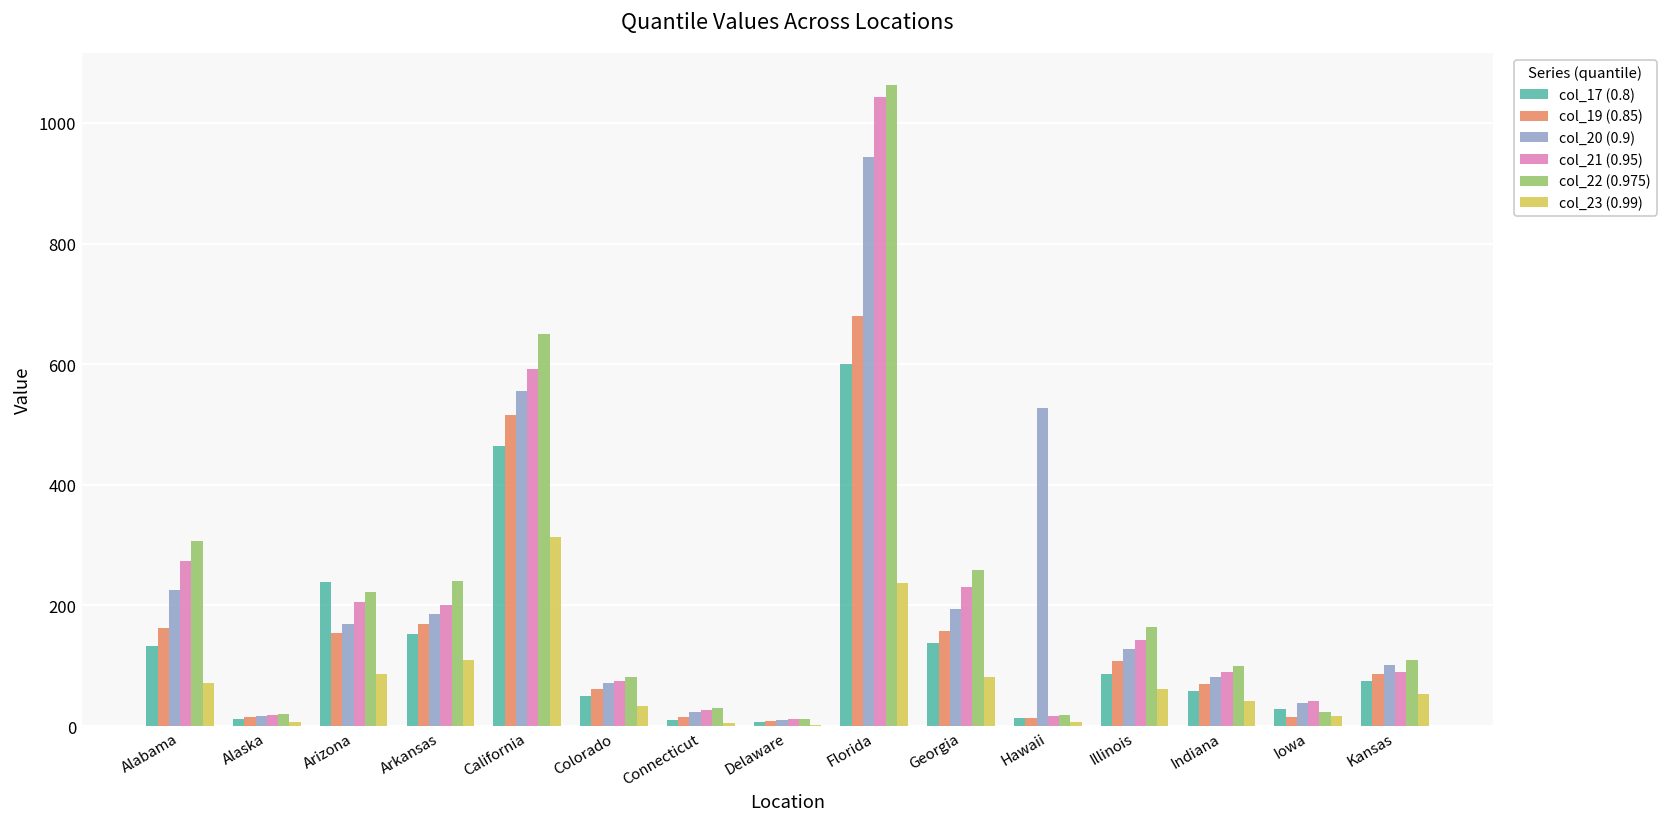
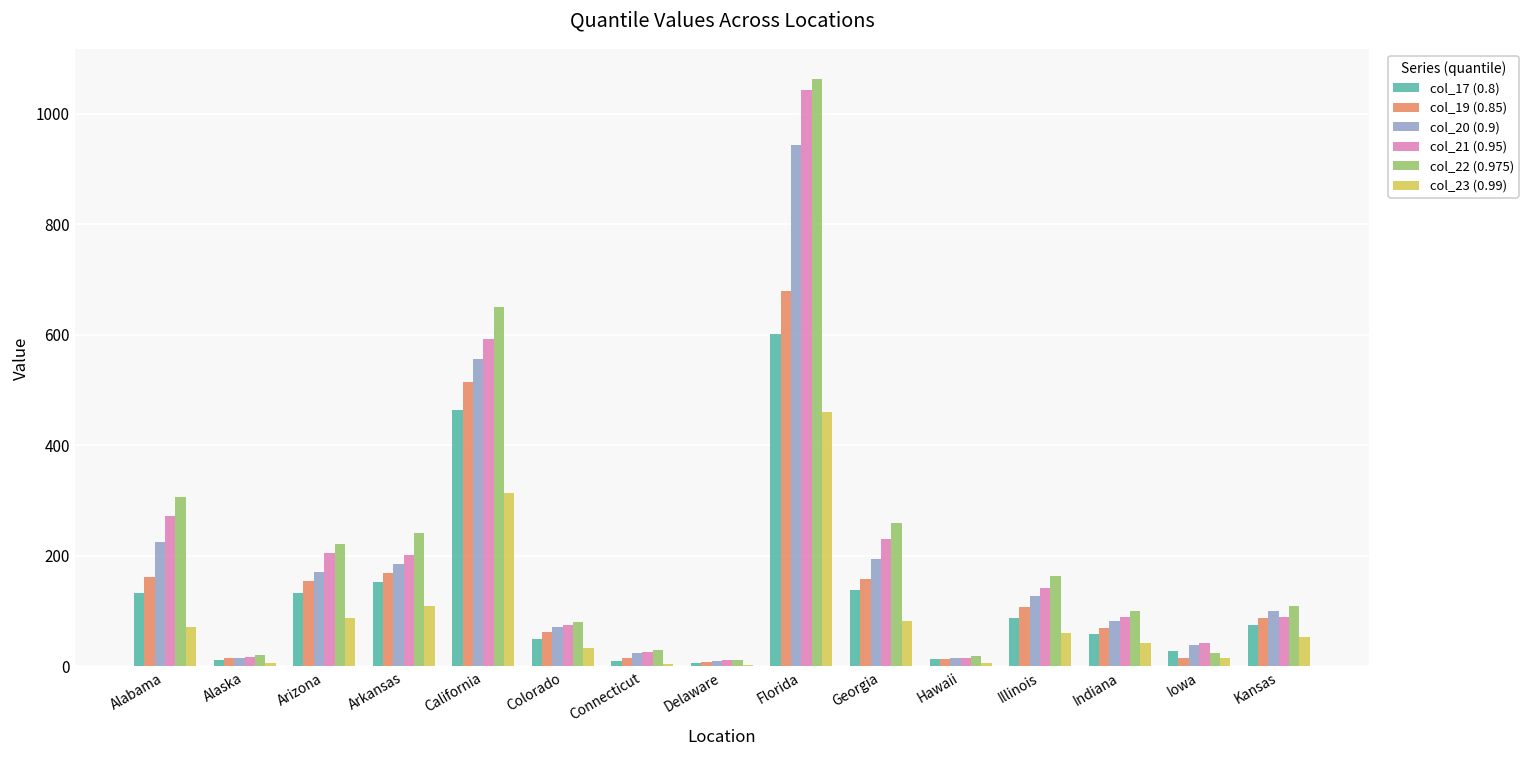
  {
    "col_17 (0.8)": {
      "Alabama": 130,
      "Alaska": 10,
-     "Arizona": 240,
+     "Arizona": 130,
      "Arkansas": 150,
      "California": 460,
      "Colorado": 50,
      "Connecticut": 10,
      "Delaware": 10,
      "Florida": 600,
      "Georgia": 140,
      "Hawaii": 10,
      "Illinois": 90,
      "Indiana": 60,
      "Iowa": 30,
      "Kansas": 80
    },
    "col_19 (0.85)": {
      "Alabama": 160,
      "Alaska": 20,
      "Arizona": 160,
      "Arkansas": 170,
      "California": 520,
      "Colorado": 60,
      "Connecticut": 20,
      "Delaware": 10,
      "Florida": 680,
      "Georgia": 160,
      "Hawaii": 10,
      "Illinois": 110,
      "Indiana": 70,
      "Iowa": 20,
      "Kansas": 90
    },
    "col_20 (0.9)": {
      "Alabama": 230,
      "Alaska": 20,
      "Arizona": 170,
      "Arkansas": 190,
      "California": 560,
      "Colorado": 70,
      "Connecticut": 20,
      "Delaware": 10,
      "Florida": 940,
      "Georgia": 190,
-     "Hawaii": 530,
+     "Hawaii": 20,
      "Illinois": 130,
      "Indiana": 80,
      "Iowa": 40,
      "Kansas": 100
    },
    "col_21 (0.95)": {
      "Alabama": 270,
      "Alaska": 20,
      "Arizona": 210,
      "Arkansas": 200,
      "California": 590,
      "Colorado": 80,
      "Connecticut": 30,
      "Delaware": 10,
      "Florida": 1040,
      "Georgia": 230,
      "Hawaii": 20,
      "Illinois": 140,
      "Indiana": 90,
      "Iowa": 40,
      "Kansas": 90
    },
    "col_22 (0.975)": {
      "Alabama": 310,
      "Alaska": 20,
      "Arizona": 220,
      "Arkansas": 240,
      "California": 650,
      "Colorado": 80,
      "Connecticut": 30,
      "Delaware": 10,
      "Florida": 1060,
      "Georgia": 260,
      "Hawaii": 20,
      "Illinois": 160,
      "Indiana": 100,
      "Iowa": 20,
      "Kansas": 110
    },
    "col_23 (0.99)": {
      "Alabama": 70,
      "Alaska": 10,
      "Arizona": 90,
      "Arkansas": 110,
      "California": 310,
      "Colorado": 30,
      "Connecticut": 10,
-     "Florida": 240,
+     "Florida": 460,
      "Georgia": 80,
      "Hawaii": 10,
      "Illinois": 60,
      "Indiana": 40,
      "Iowa": 20,
      "Kansas": 50
    }
  }
